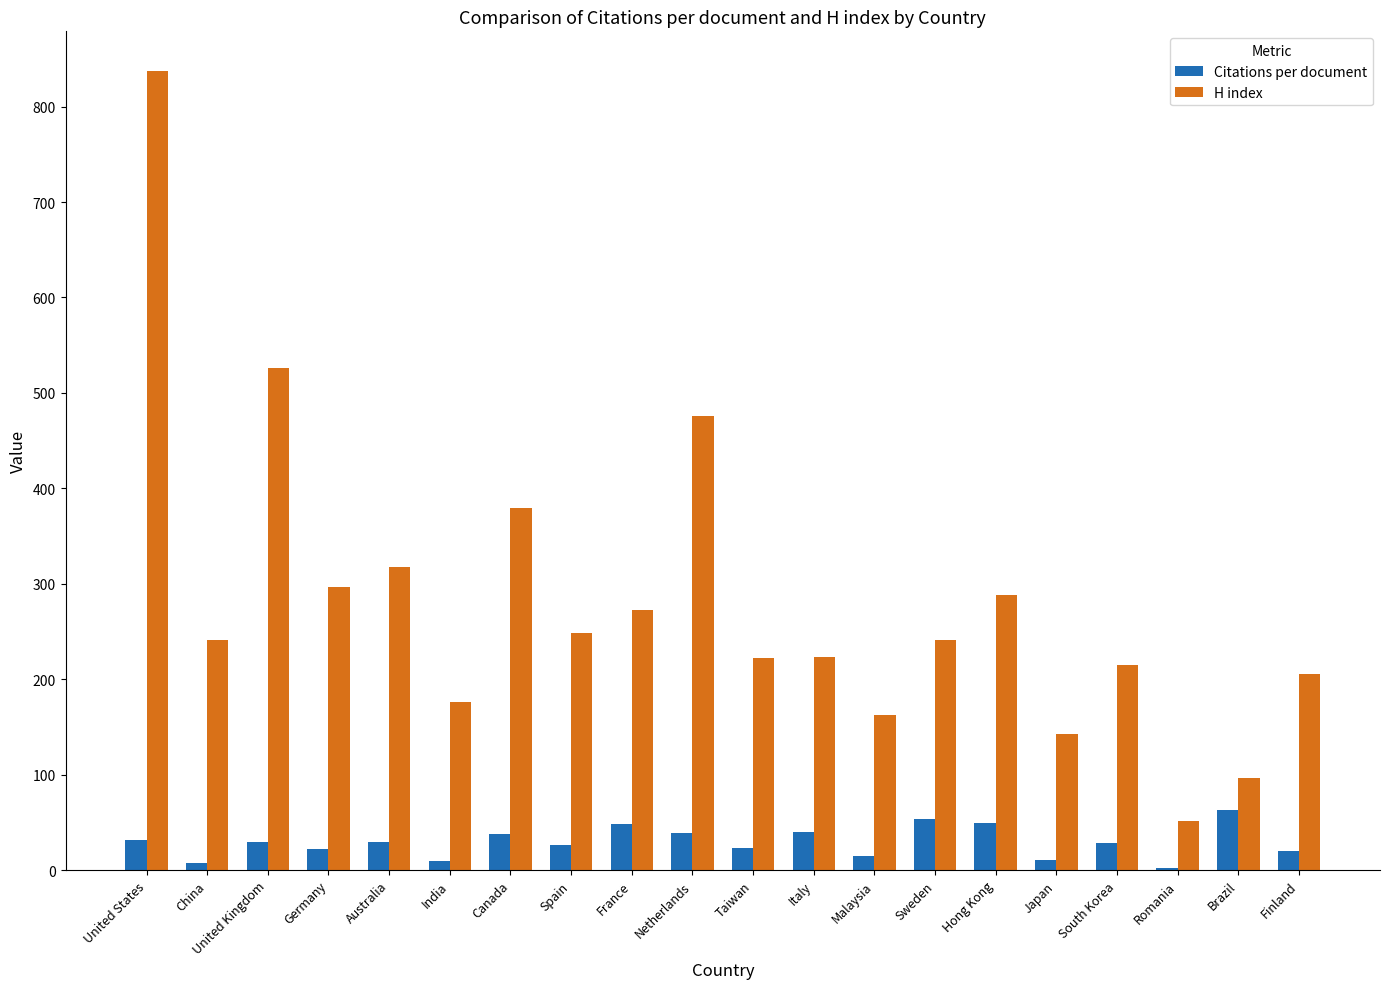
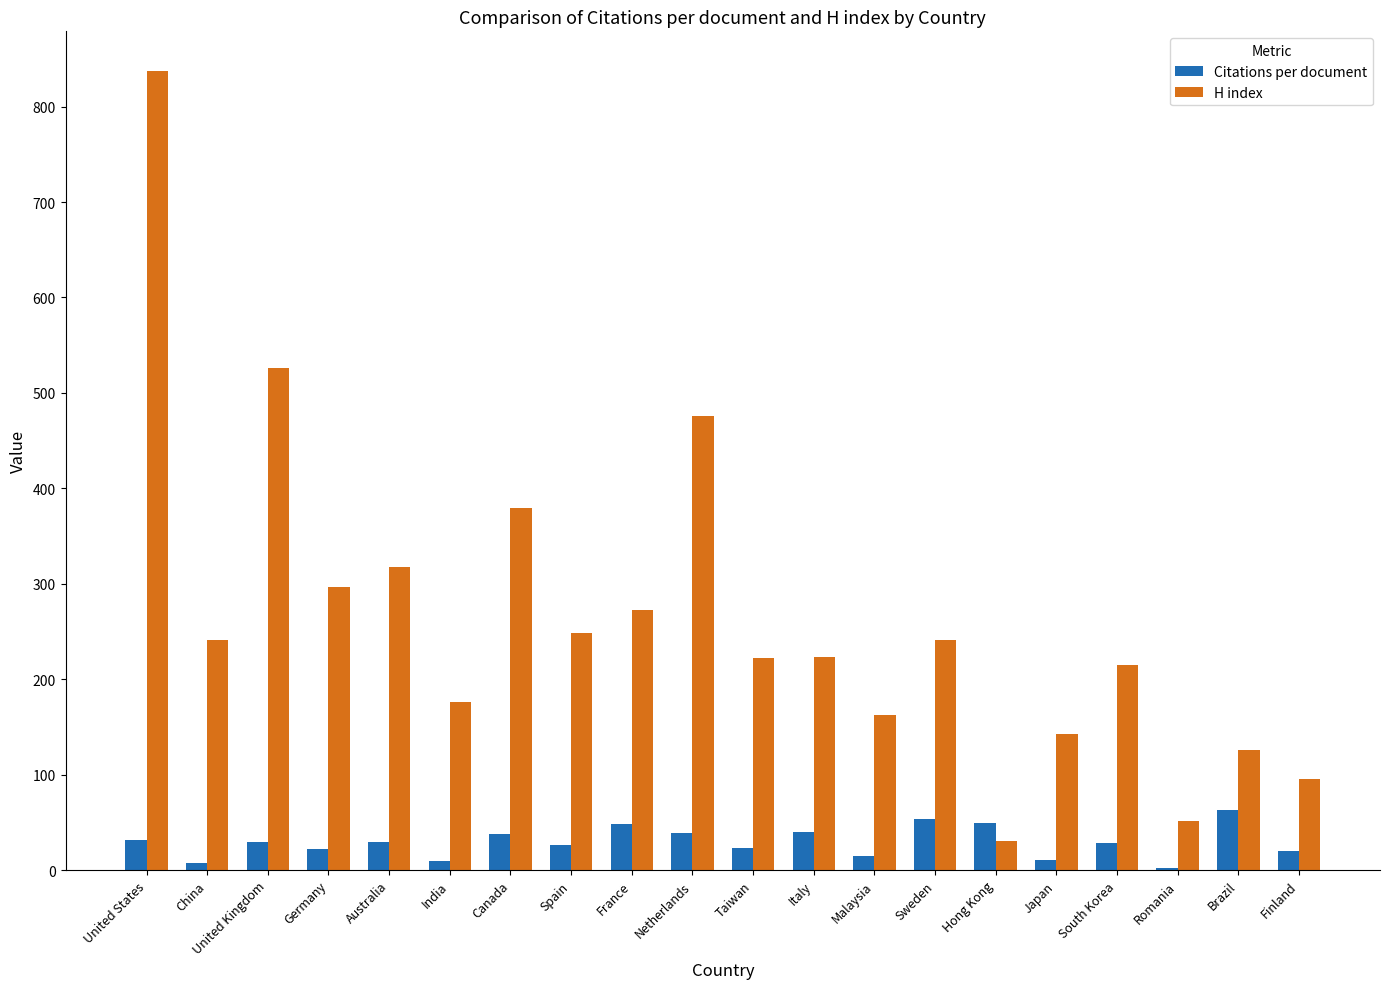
  {
    "Citations per document": {
      "United States": 30,
      "China": 10,
      "United Kingdom": 30,
      "Germany": 20,
      "Australia": 30,
      "India": 10,
      "Canada": 40,
      "Spain": 30,
      "France": 50,
      "Netherlands": 40,
      "Taiwan": 20,
      "Italy": 40,
      "Malaysia": 10,
      "Sweden": 50,
      "Hong Kong": 50,
      "Japan": 10,
      "South Korea": 30,
      "Brazil": 60,
      "Finland": 20
    },
    "H index": {
      "United States": 840,
      "China": 240,
      "United Kingdom": 530,
      "Germany": 300,
      "Australia": 320,
      "India": 180,
      "Canada": 380,
      "Spain": 250,
      "France": 270,
      "Netherlands": 480,
      "Taiwan": 220,
      "Italy": 220,
      "Malaysia": 160,
      "Sweden": 240,
-     "Hong Kong": 290,
+     "Hong Kong": 30,
      "Japan": 140,
      "South Korea": 220,
      "Romania": 50,
-     "Brazil": 100,
-     "Finland": 210
+     "Brazil": 130,
+     "Finland": 100
    }
  }
